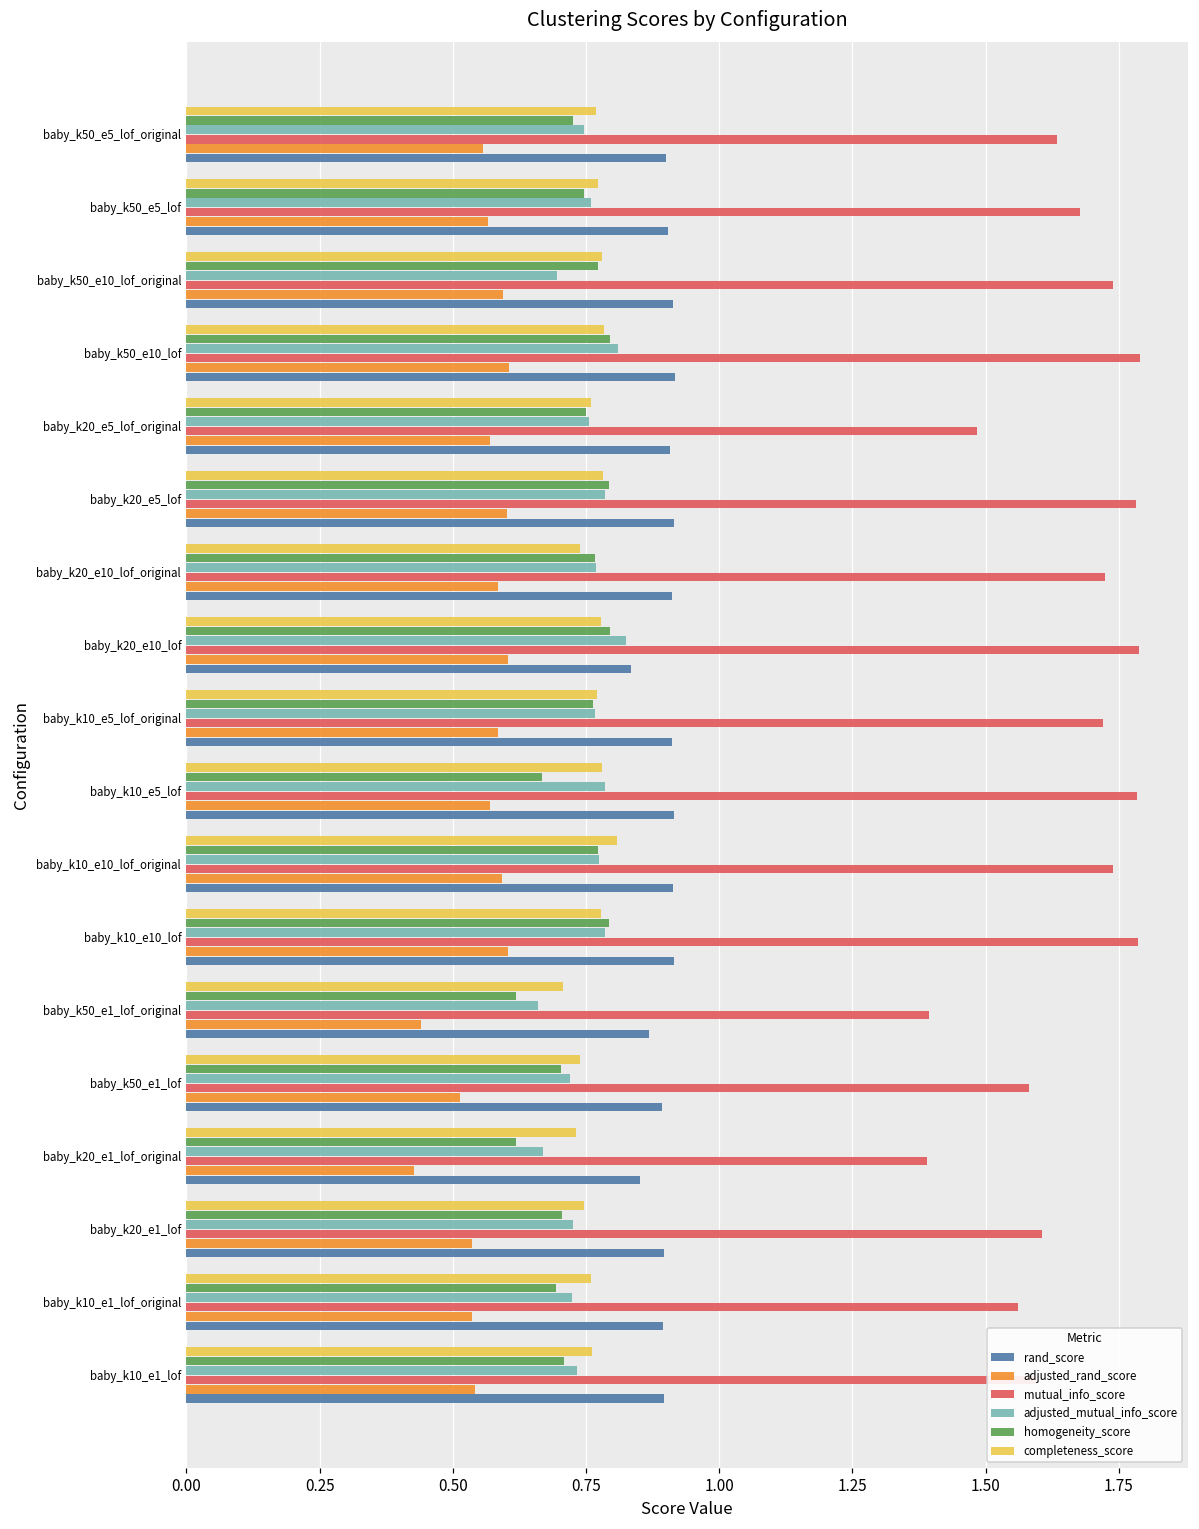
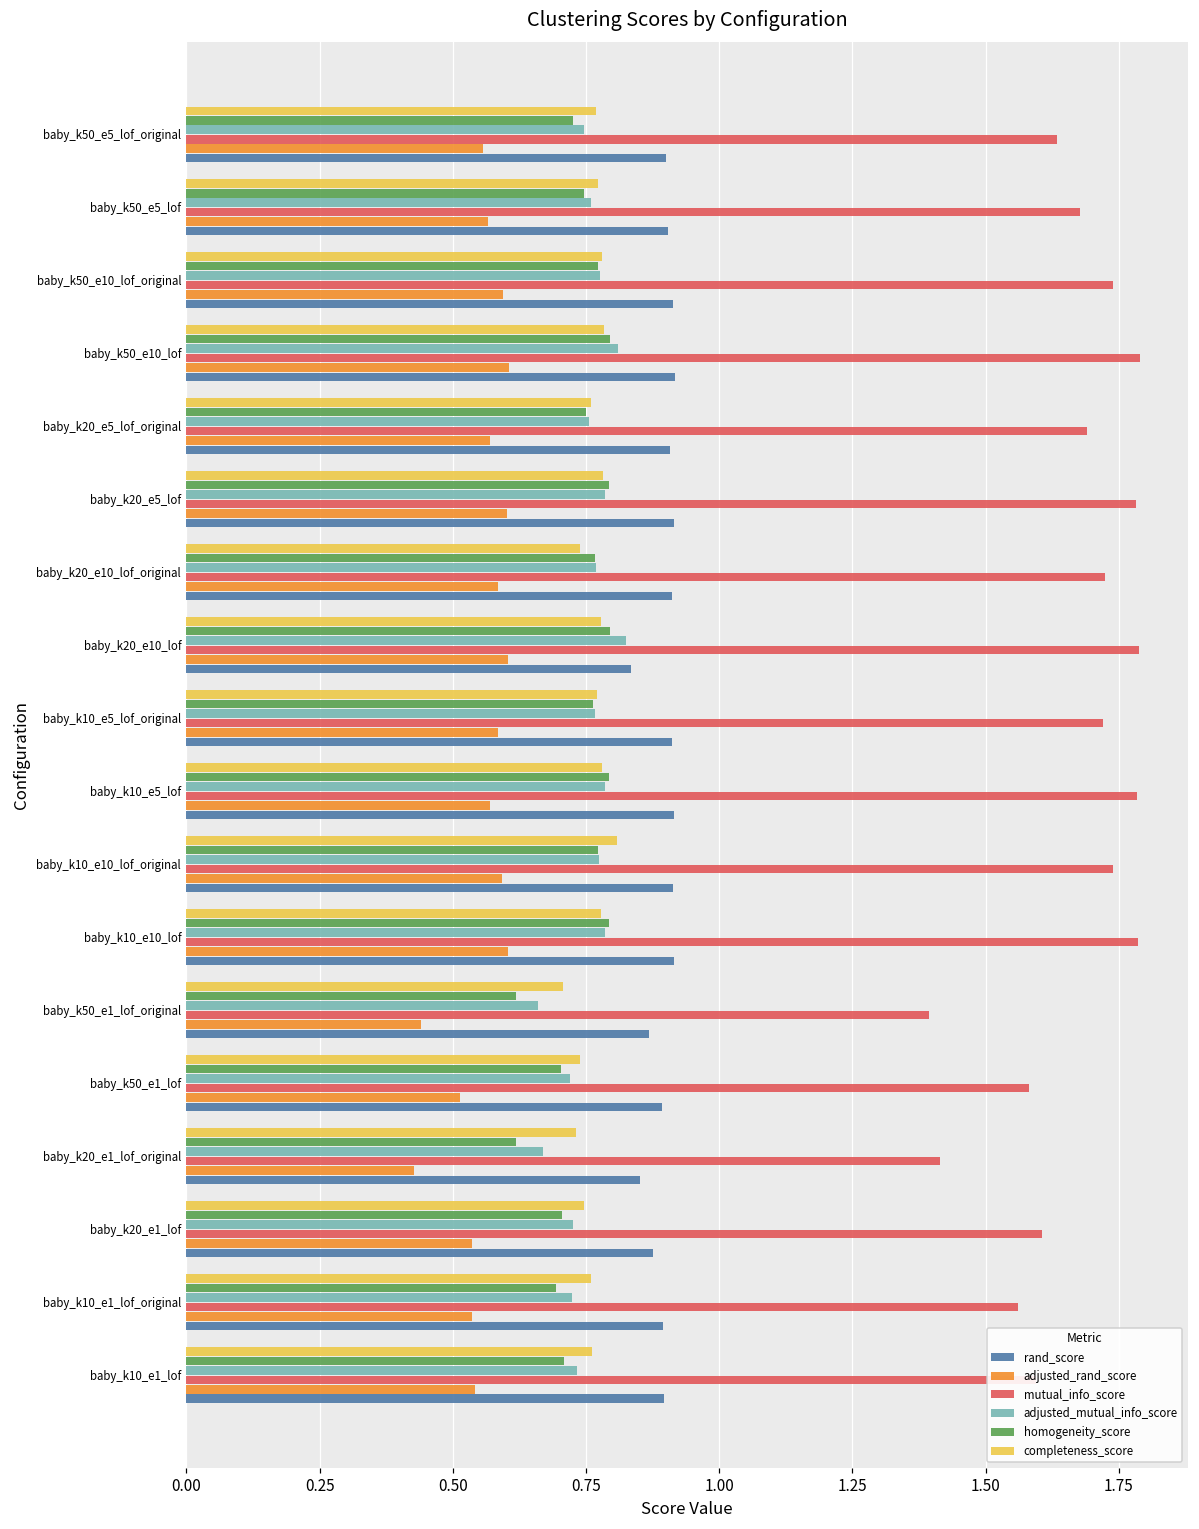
  {
    "rand_score": {
      "baby_k50_e5_lof_original": 0.90,
      "baby_k50_e5_lof": 0.90,
      "baby_k50_e10_lof_original": 0.91,
      "baby_k50_e10_lof": 0.92,
      "baby_k20_e5_lof_original": 0.91,
      "baby_k20_e5_lof": 0.92,
      "baby_k20_e10_lof_original": 0.91,
      "baby_k20_e10_lof": 0.84,
      "baby_k10_e5_lof_original": 0.91,
      "baby_k10_e5_lof": 0.92,
      "baby_k10_e10_lof_original": 0.91,
      "baby_k10_e10_lof": 0.92,
      "baby_k50_e1_lof_original": 0.87,
      "baby_k50_e1_lof": 0.89,
      "baby_k20_e1_lof_original": 0.85,
-     "baby_k20_e1_lof": 0.90,
+     "baby_k20_e1_lof": 0.88,
      "baby_k10_e1_lof_original": 0.89,
      "baby_k10_e1_lof": 0.90
    },
    "adjusted_rand_score": {
      "baby_k50_e5_lof_original": 0.56,
      "baby_k50_e5_lof": 0.57,
      "baby_k50_e10_lof_original": 0.59,
      "baby_k50_e10_lof": 0.61,
      "baby_k20_e5_lof_original": 0.57,
      "baby_k20_e5_lof": 0.60,
      "baby_k20_e10_lof_original": 0.59,
      "baby_k20_e10_lof": 0.60,
      "baby_k10_e5_lof_original": 0.58,
      "baby_k10_e5_lof": 0.57,
      "baby_k10_e10_lof_original": 0.59,
      "baby_k10_e10_lof": 0.60,
      "baby_k50_e1_lof_original": 0.44,
      "baby_k50_e1_lof": 0.51,
      "baby_k20_e1_lof_original": 0.43,
      "baby_k20_e1_lof": 0.54,
      "baby_k10_e1_lof_original": 0.54,
      "baby_k10_e1_lof": 0.54
    },
    "mutual_info_score": {
      "baby_k50_e5_lof_original": 1.63,
      "baby_k50_e5_lof": 1.68,
      "baby_k50_e10_lof_original": 1.74,
      "baby_k50_e10_lof": 1.79,
-     "baby_k20_e5_lof_original": 1.48,
+     "baby_k20_e5_lof_original": 1.69,
      "baby_k20_e5_lof": 1.78,
      "baby_k20_e10_lof_original": 1.72,
      "baby_k20_e10_lof": 1.79,
      "baby_k10_e5_lof_original": 1.72,
      "baby_k10_e5_lof": 1.78,
      "baby_k10_e10_lof_original": 1.74,
      "baby_k10_e10_lof": 1.79,
      "baby_k50_e1_lof_original": 1.39,
      "baby_k50_e1_lof": 1.58,
-     "baby_k20_e1_lof_original": 1.39,
+     "baby_k20_e1_lof_original": 1.41,
      "baby_k20_e1_lof": 1.61,
      "baby_k10_e1_lof_original": 1.56
    },
    "adjusted_mutual_info_score": {
      "baby_k50_e5_lof_original": 0.75,
      "baby_k50_e5_lof": 0.76,
-     "baby_k50_e10_lof_original": 0.70,
+     "baby_k50_e10_lof_original": 0.78,
      "baby_k50_e10_lof": 0.81,
      "baby_k20_e5_lof_original": 0.75,
      "baby_k20_e5_lof": 0.79,
      "baby_k20_e10_lof_original": 0.77,
      "baby_k20_e10_lof": 0.83,
      "baby_k10_e5_lof_original": 0.77,
      "baby_k10_e5_lof": 0.79,
      "baby_k10_e10_lof_original": 0.77,
      "baby_k10_e10_lof": 0.79,
      "baby_k50_e1_lof_original": 0.66,
      "baby_k50_e1_lof": 0.72,
      "baby_k20_e1_lof_original": 0.67,
      "baby_k20_e1_lof": 0.72,
      "baby_k10_e1_lof_original": 0.72,
      "baby_k10_e1_lof": 0.73
    },
    "homogeneity_score": {
      "baby_k50_e5_lof_original": 0.73,
      "baby_k50_e5_lof": 0.75,
      "baby_k50_e10_lof_original": 0.77,
      "baby_k50_e10_lof": 0.80,
      "baby_k20_e5_lof_original": 0.75,
      "baby_k20_e5_lof": 0.79,
      "baby_k20_e10_lof_original": 0.77,
      "baby_k20_e10_lof": 0.79,
      "baby_k10_e5_lof_original": 0.76,
-     "baby_k10_e5_lof": 0.67,
+     "baby_k10_e5_lof": 0.79,
      "baby_k10_e10_lof_original": 0.77,
      "baby_k10_e10_lof": 0.79,
      "baby_k50_e1_lof_original": 0.62,
      "baby_k50_e1_lof": 0.70,
      "baby_k20_e1_lof_original": 0.62,
      "baby_k20_e1_lof": 0.70,
      "baby_k10_e1_lof_original": 0.69,
      "baby_k10_e1_lof": 0.71
    },
    "completeness_score": {
      "baby_k50_e5_lof_original": 0.77,
      "baby_k50_e5_lof": 0.77,
      "baby_k50_e10_lof_original": 0.78,
      "baby_k50_e10_lof": 0.78,
      "baby_k20_e5_lof_original": 0.76,
      "baby_k20_e5_lof": 0.78,
      "baby_k20_e10_lof_original": 0.74,
      "baby_k20_e10_lof": 0.78,
      "baby_k10_e5_lof_original": 0.77,
      "baby_k10_e5_lof": 0.78,
      "baby_k10_e10_lof_original": 0.81,
      "baby_k10_e10_lof": 0.78,
      "baby_k50_e1_lof_original": 0.71,
      "baby_k50_e1_lof": 0.74,
      "baby_k20_e1_lof_original": 0.73,
      "baby_k20_e1_lof": 0.75,
      "baby_k10_e1_lof_original": 0.76,
      "baby_k10_e1_lof": 0.76
    }
  }
